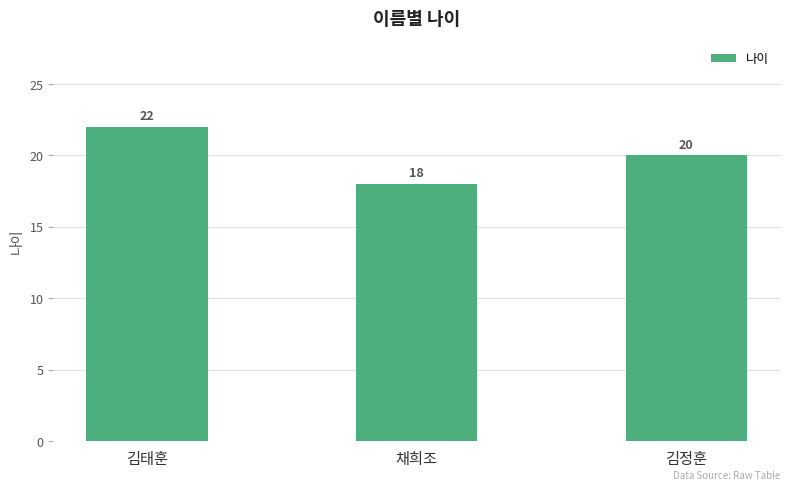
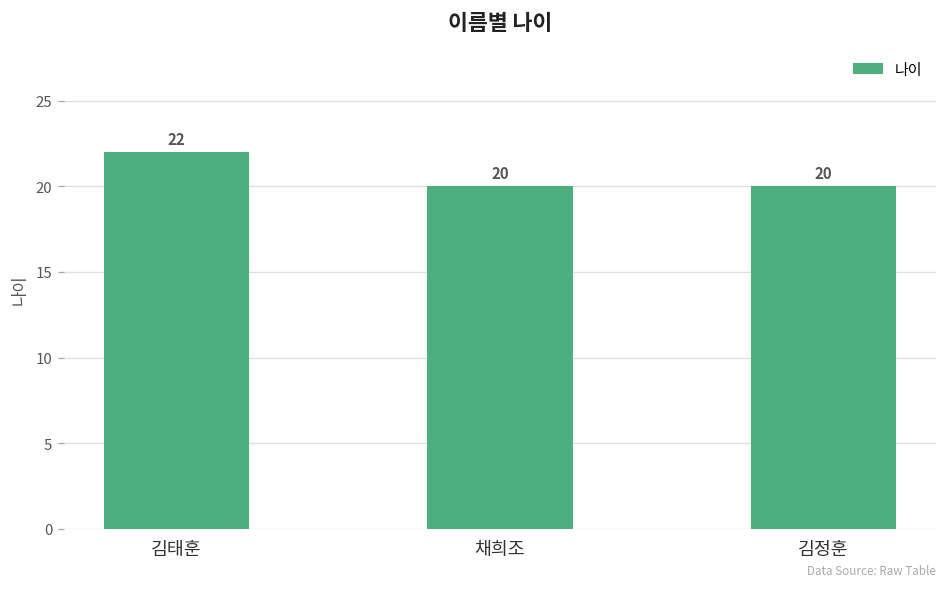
  {
    "김태훈": 22,
-   "채희조": 18,
+   "채희조": 20,
    "김정훈": 20
  }
